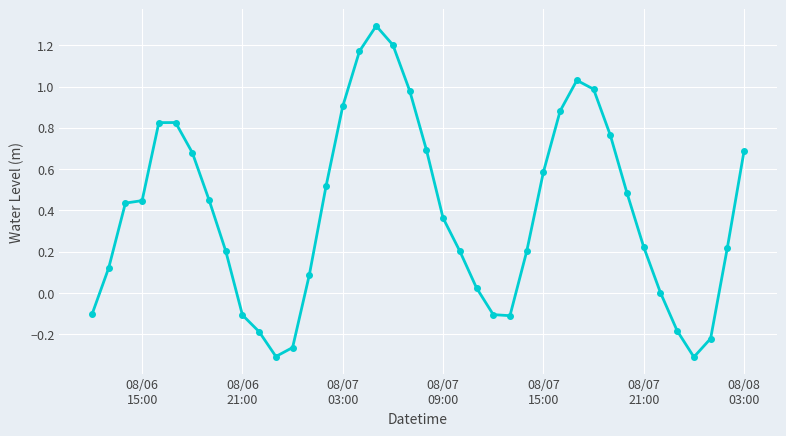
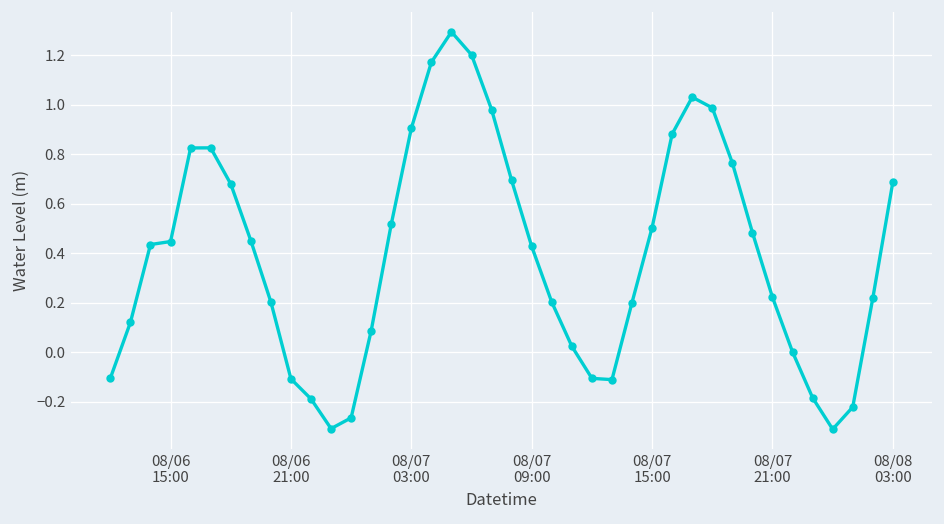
  {
    "08/06 15:00": 0.45,
    "08/06 21:00": -0.11,
    "08/07 03:00": 0.90,
-   "08/07 09:00": 0.36,
-   "08/07 15:00": 0.59,
+   "08/07 09:00": 0.43,
+   "08/07 15:00": 0.50,
    "08/07 21:00": 0.22,
    "08/08 03:00": 0.69
  }
